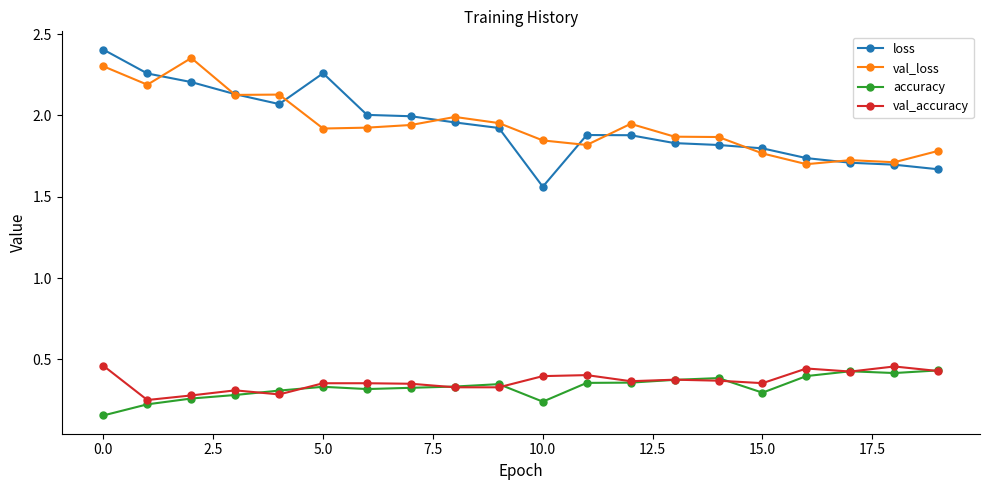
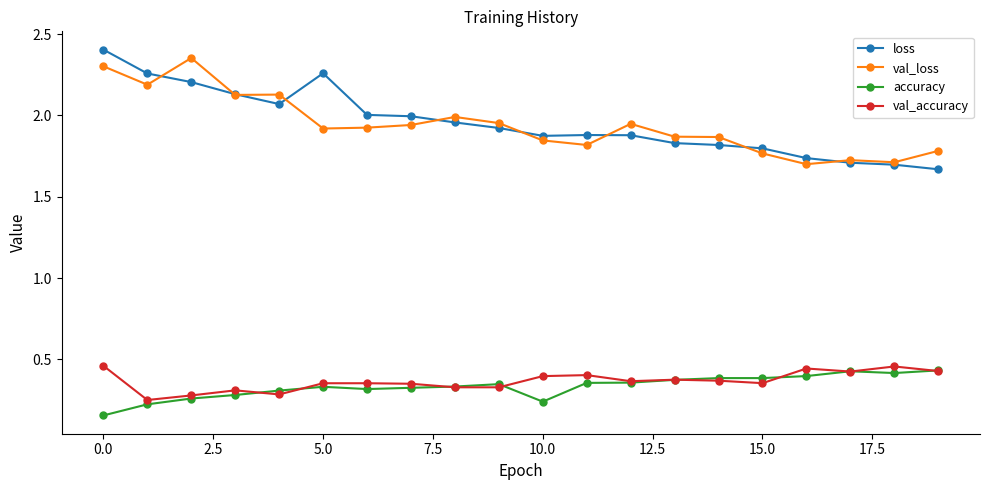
  {
    "loss": {
      "0.0": 2.40,
      "5.0": 2.26,
-     "10.0": 1.56,
+     "10.0": 1.87,
      "15.0": 1.80
    },
    "val_loss": {
      "0.0": 2.30,
      "5.0": 1.92,
      "10.0": 1.85,
      "15.0": 1.77
    },
    "accuracy": {
      "0.0": 0.16,
      "5.0": 0.33,
      "10.0": 0.24,
-     "15.0": 0.30
+     "15.0": 0.38
    },
    "val_accuracy": {
      "0.0": 0.46,
      "5.0": 0.35,
      "10.0": 0.40,
      "15.0": 0.35
    }
  }
